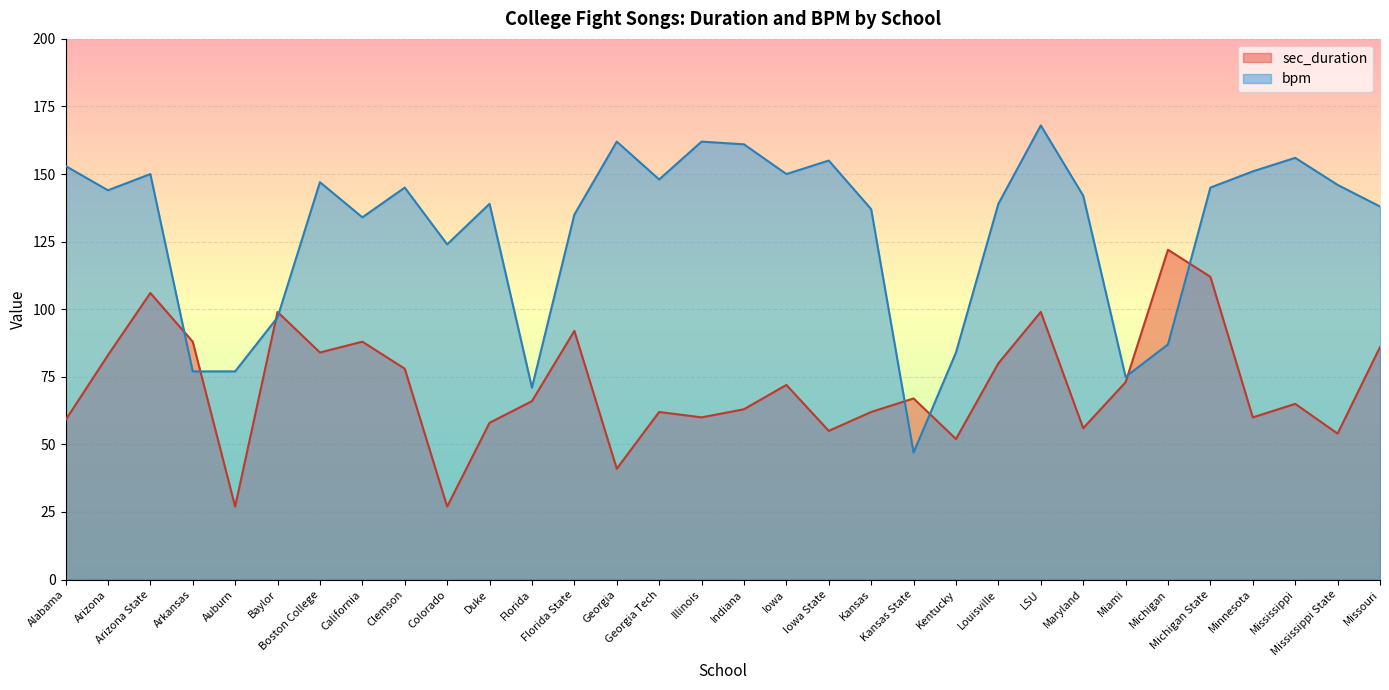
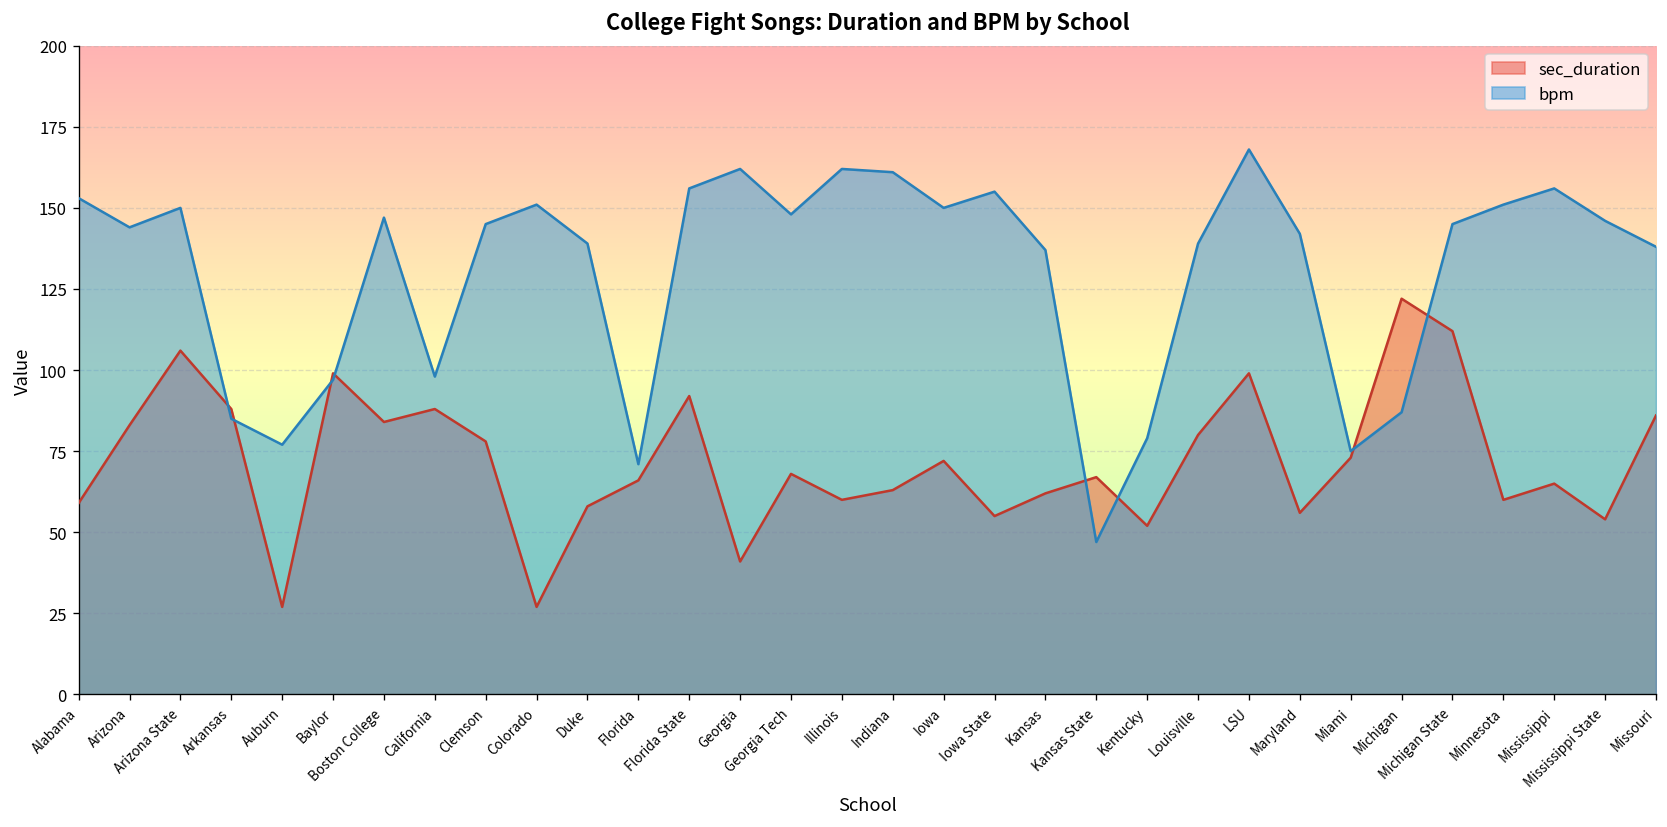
  {
    "sec_duration": {
      "Alabama": 59,
      "Arizona": 83,
      "Arizona State": 106,
      "Arkansas": 88,
      "Auburn": 27,
      "Baylor": 99,
      "Boston College": 84,
      "California": 88,
      "Clemson": 78,
      "Colorado": 27,
      "Duke": 58,
      "Florida": 66,
      "Florida State": 92,
      "Georgia": 41,
-     "Georgia Tech": 62,
+     "Georgia Tech": 68,
      "Illinois": 60,
      "Indiana": 63,
      "Iowa": 72,
      "Iowa State": 55,
      "Kansas": 62,
      "Kansas State": 67,
      "Kentucky": 52,
      "Louisville": 80,
      "LSU": 99,
      "Maryland": 56,
      "Miami": 73,
      "Michigan": 122,
      "Michigan State": 112,
      "Minnesota": 60,
      "Mississippi": 65,
      "Mississippi State": 54,
      "Missouri": 86
    },
    "bpm": {
      "Alabama": 153,
      "Arizona": 144,
      "Arizona State": 150,
-     "Arkansas": 77,
+     "Arkansas": 85,
      "Auburn": 77,
      "Baylor": 97,
      "Boston College": 147,
-     "California": 134,
+     "California": 98,
      "Clemson": 145,
-     "Colorado": 124,
+     "Colorado": 151,
      "Duke": 139,
      "Florida": 71,
-     "Florida State": 135,
+     "Florida State": 156,
      "Georgia": 162,
      "Georgia Tech": 148,
      "Illinois": 162,
      "Indiana": 161,
      "Iowa": 150,
      "Iowa State": 155,
      "Kansas": 137,
      "Kansas State": 47,
-     "Kentucky": 84,
+     "Kentucky": 79,
      "Louisville": 139,
      "LSU": 168,
      "Maryland": 142,
      "Miami": 75,
      "Michigan": 87,
      "Michigan State": 145,
      "Minnesota": 151,
      "Mississippi": 156,
      "Mississippi State": 146,
      "Missouri": 138
    }
  }
